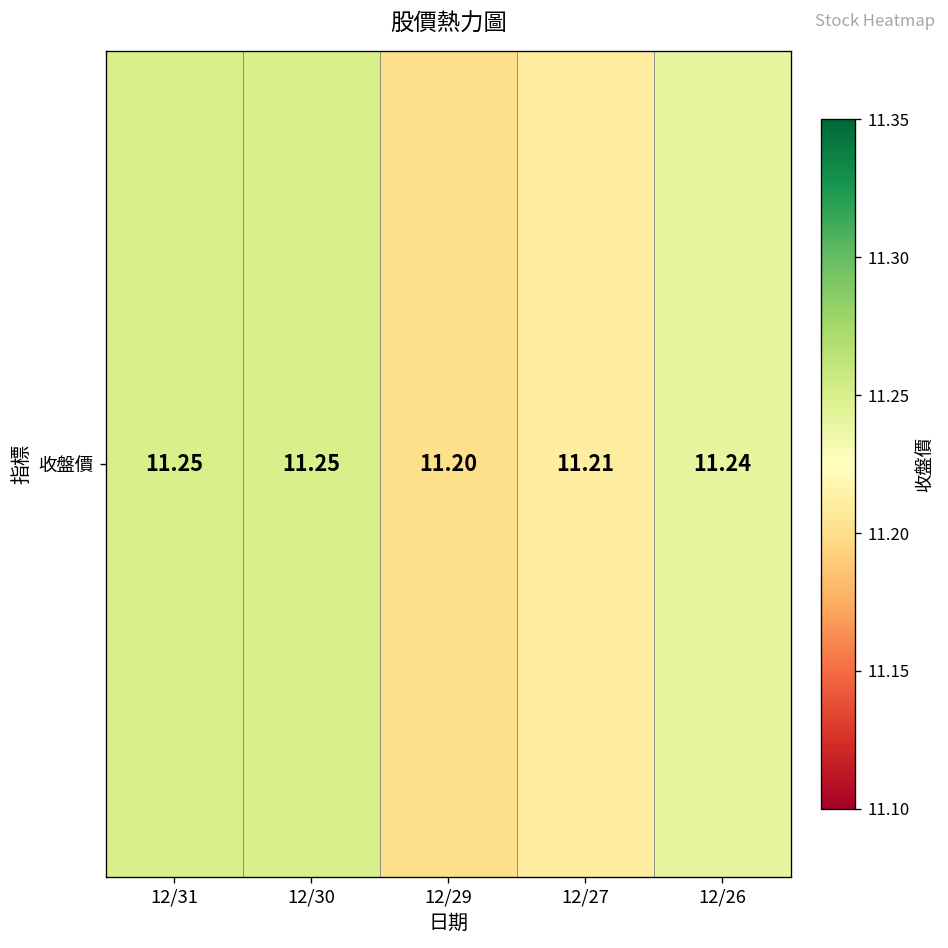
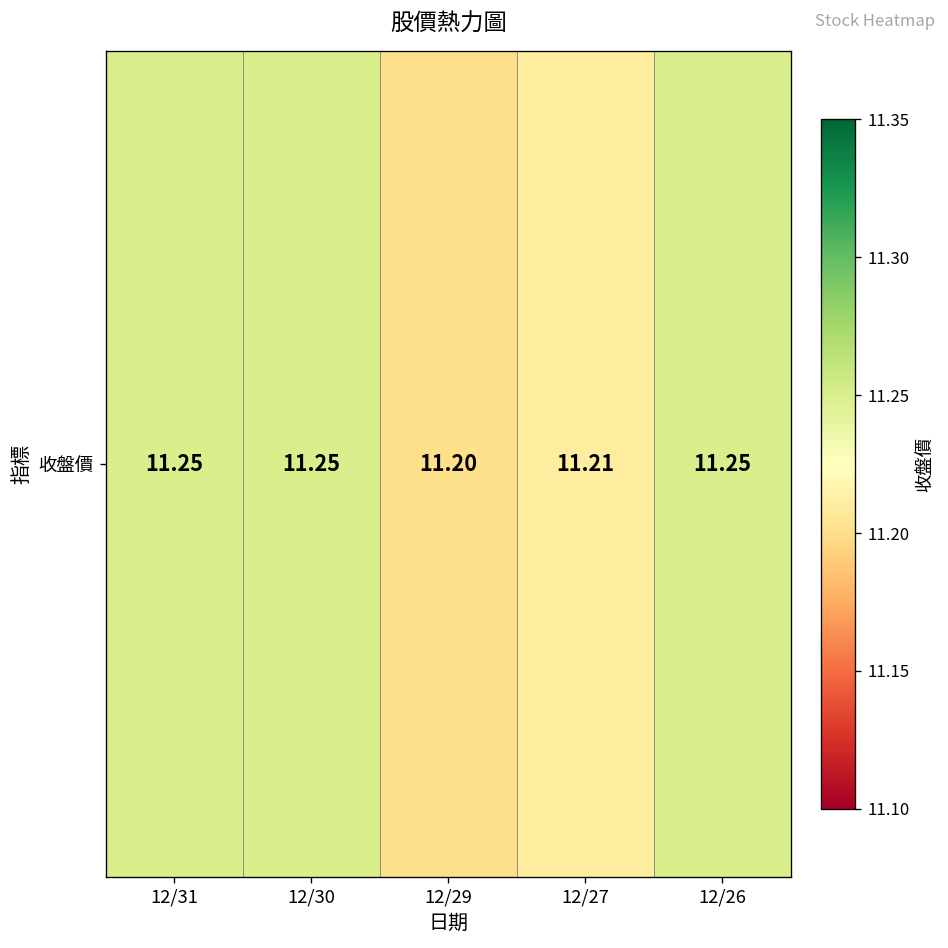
  {
    "收盤價": {
      "12/31": 11.25,
      "12/30": 11.25,
      "12/29": 11.20,
      "12/27": 11.21,
-     "12/26": 11.24
+     "12/26": 11.25
    }
  }
